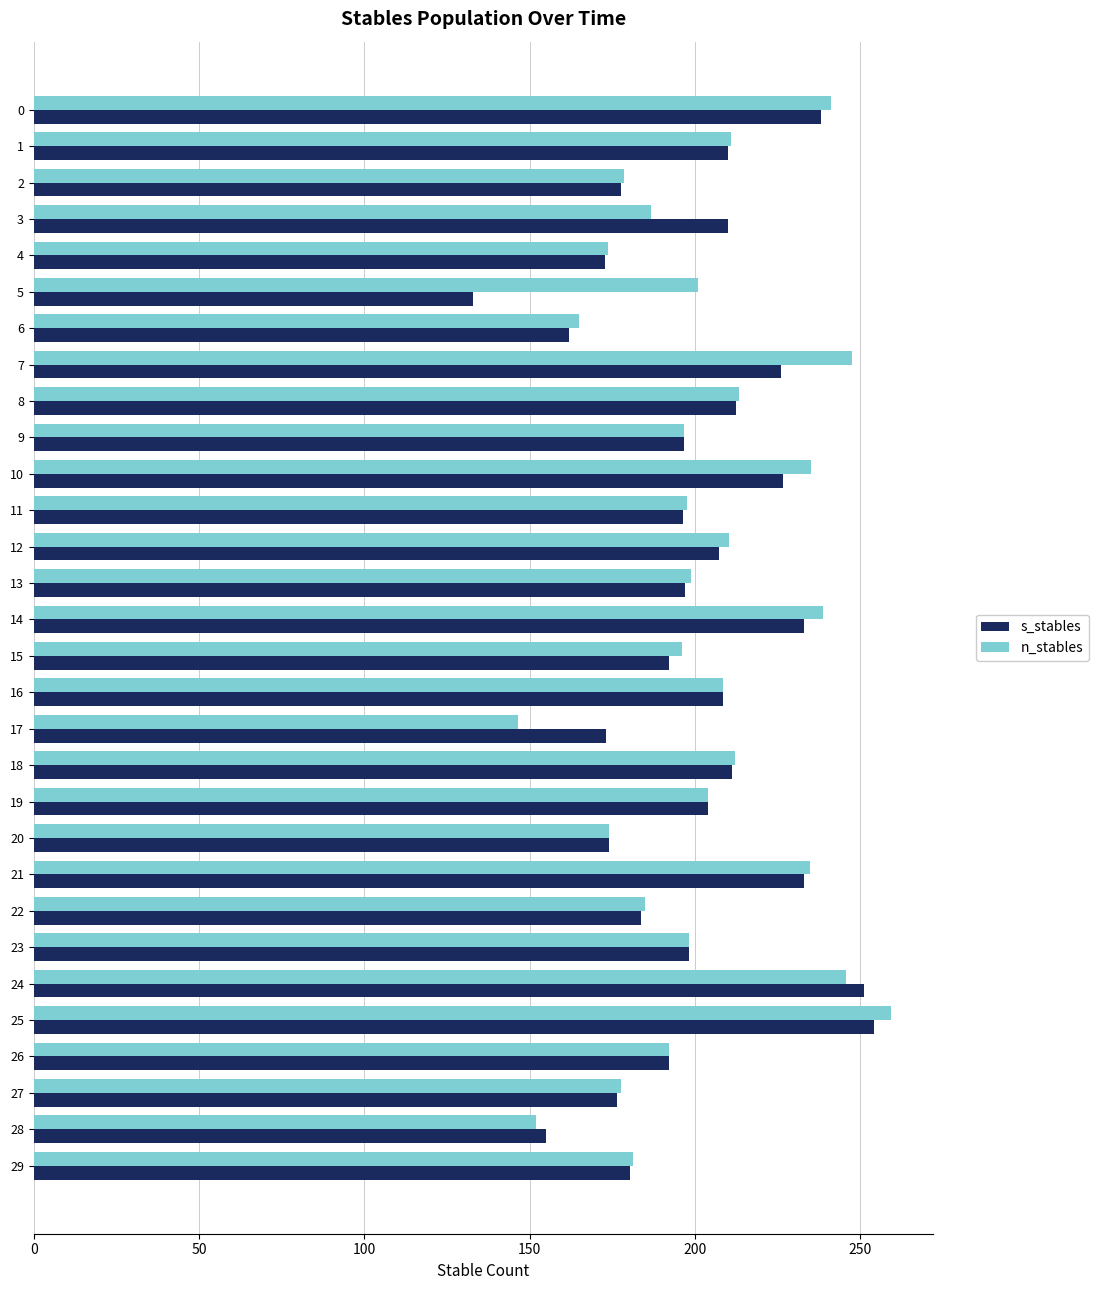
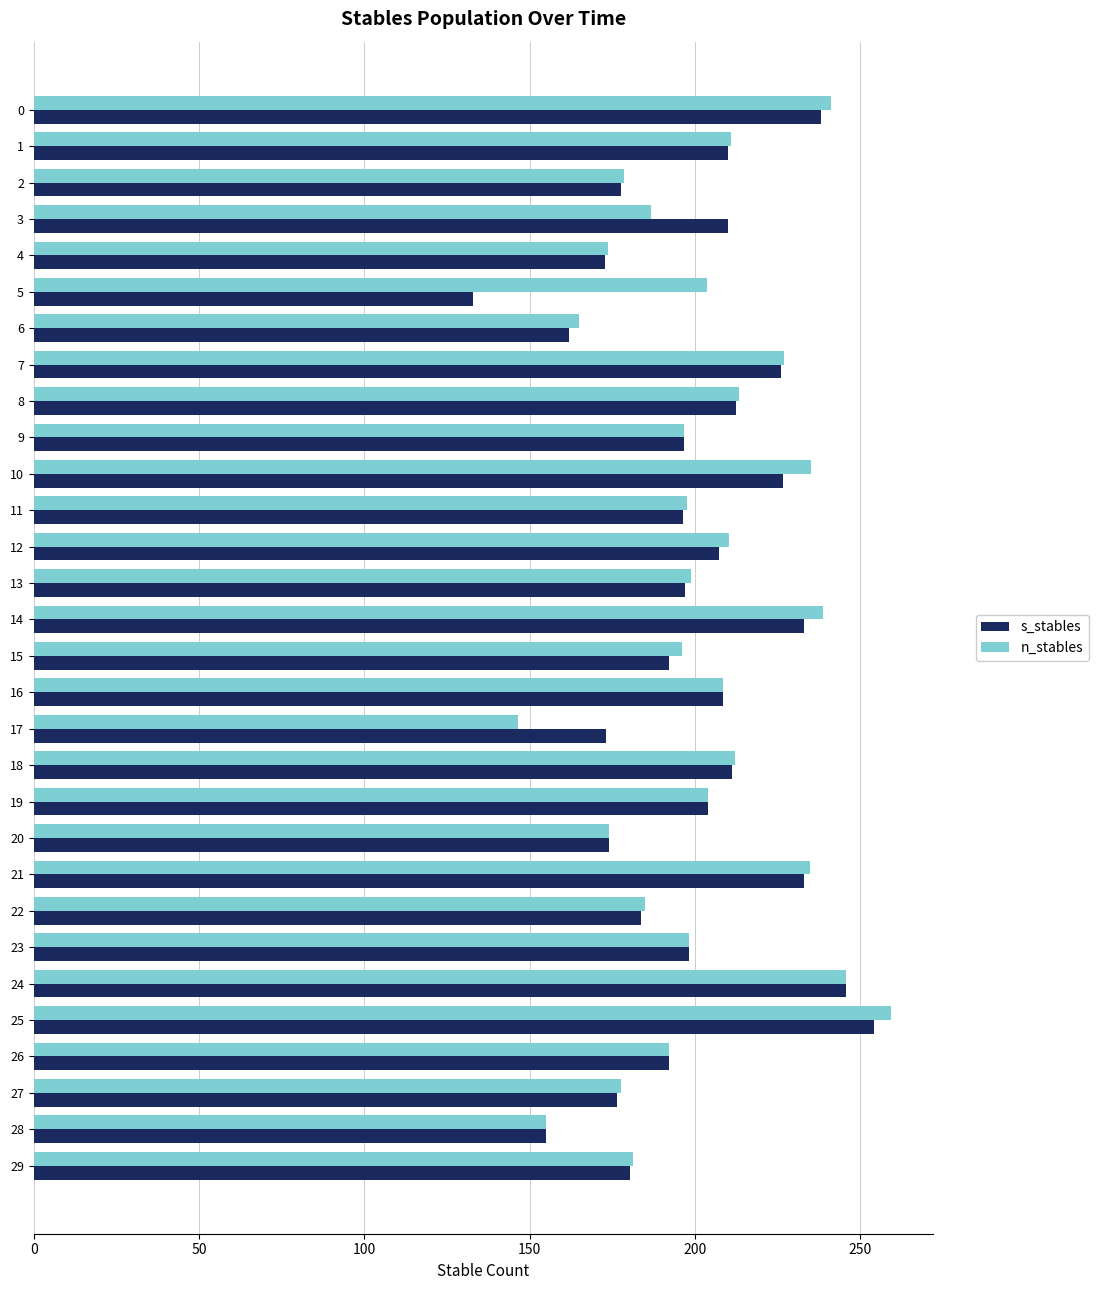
  {
    "s_stables": {
      "0": 238,
      "1": 210,
      "2": 178,
      "3": 210,
      "4": 173,
      "5": 133,
      "6": 162,
      "7": 226,
      "8": 212,
      "9": 197,
      "10": 227,
      "11": 197,
      "12": 207,
      "13": 197,
      "14": 233,
      "15": 192,
      "16": 209,
      "17": 173,
      "18": 211,
      "19": 204,
      "20": 174,
      "21": 233,
      "22": 184,
      "23": 198,
-     "24": 251,
+     "24": 246,
      "25": 254,
      "26": 192,
      "27": 177,
      "28": 155,
      "29": 180
    },
    "n_stables": {
      "0": 241,
      "1": 211,
      "2": 179,
      "3": 187,
      "4": 174,
-     "5": 201,
+     "5": 204,
      "6": 165,
-     "7": 248,
+     "7": 227,
      "8": 213,
      "9": 197,
      "10": 235,
      "11": 198,
      "12": 210,
      "13": 199,
      "14": 239,
      "15": 196,
      "16": 209,
      "17": 146,
      "18": 212,
      "19": 204,
      "20": 174,
      "21": 235,
      "22": 185,
      "23": 198,
      "24": 246,
      "25": 259,
      "26": 192,
      "27": 178,
-     "28": 152,
+     "28": 155,
      "29": 181
    }
  }
